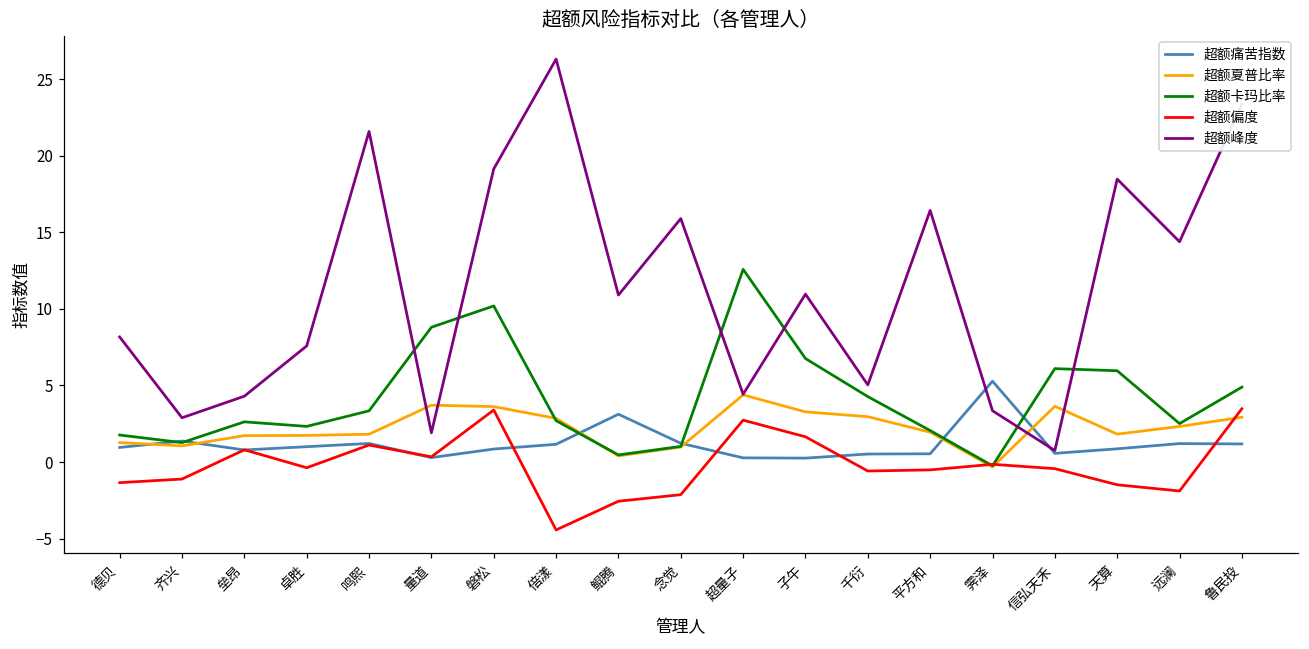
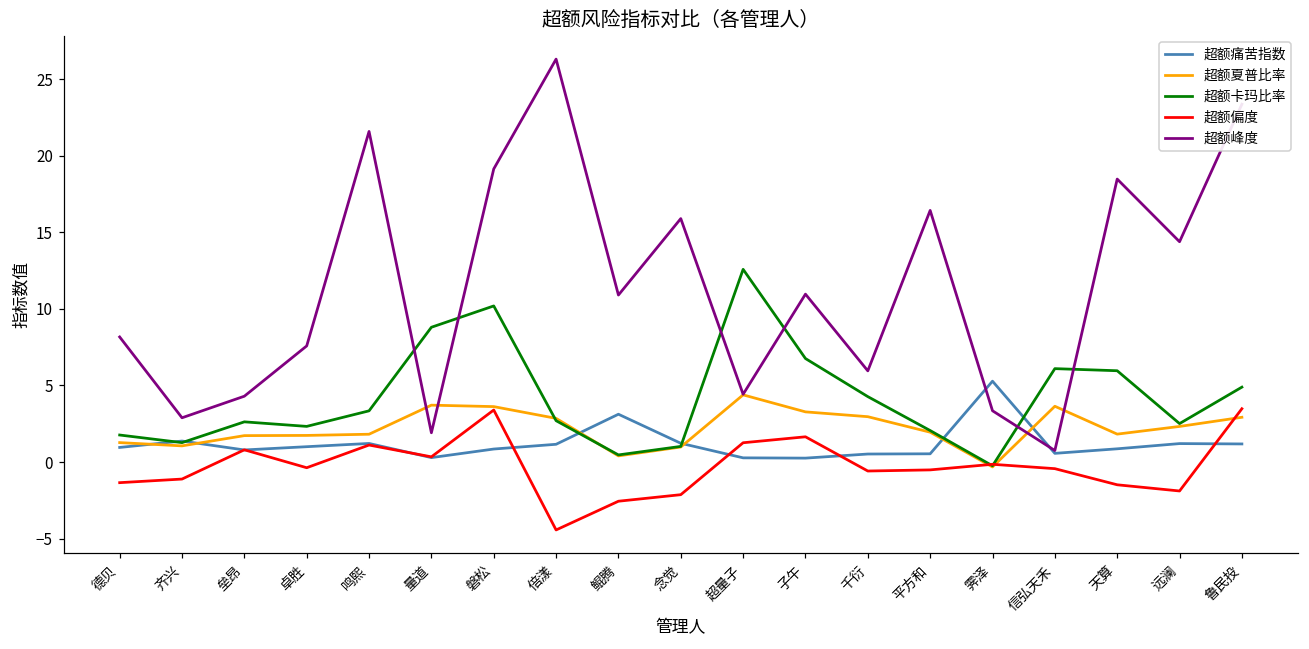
  {
    "超额痛苦指数": {
      "德贝": 1.0,
      "卓胜": 1.0,
      "磐松": 0.9,
      "倍漾": 1.2,
      "鲲腾": 3.1,
      "念觉": 1.2,
      "超量子": 0.3,
      "子午": 0.3,
      "千衍": 0.5,
      "平方和": 0.5,
      "霁泽": 5.3,
      "天算": 0.9,
      "远澜": 1.2,
      "鲁民投": 1.2
    },
    "超额夏普比率": {
      "德贝": 1.3,
      "齐兴": 1.1,
      "垒昂": 1.7,
      "卓胜": 1.7,
      "鸣熙": 1.8,
      "量道": 3.7,
      "磐松": 3.6,
      "子午": 3.3,
      "千衍": 3.0,
      "信弘天禾": 3.6,
      "天算": 1.8,
      "远澜": 2.3,
      "鲁民投": 2.9
    },
    "超额卡玛比率": {
      "德贝": 1.8,
      "垒昂": 2.6,
      "卓胜": 2.3,
      "鸣熙": 3.3,
      "量道": 8.8,
      "磐松": 10.2,
      "超量子": 12.6,
      "子午": 6.8,
      "千衍": 4.3,
      "信弘天禾": 6.1,
      "天算": 6.0,
      "远澜": 2.5,
      "鲁民投": 4.9
    },
    "超额偏度": {
      "德贝": -1.3,
      "齐兴": -1.1,
      "卓胜": -0.4,
      "磐松": 3.4,
      "倍漾": -4.4,
      "鲲腾": -2.6,
      "念觉": -2.1,
-     "超量子": 2.7,
+     "超量子": 1.3,
      "子午": 1.6,
      "千衍": -0.6,
      "平方和": -0.5,
      "信弘天禾": -0.4,
      "天算": -1.5,
      "远澜": -1.9,
      "鲁民投": 3.5
    },
    "超额峰度": {
      "德贝": 8.2,
      "齐兴": 2.9,
      "垒昂": 4.3,
      "卓胜": 7.6,
      "鸣熙": 21.6,
      "量道": 1.9,
      "磐松": 19.1,
      "倍漾": 26.3,
      "鲲腾": 10.9,
      "念觉": 15.9,
      "子午": 11.0,
-     "千衍": 5.0,
+     "千衍": 6.0,
      "平方和": 16.4,
      "霁泽": 3.3,
      "天算": 18.5,
      "远澜": 14.4
    }
  }
